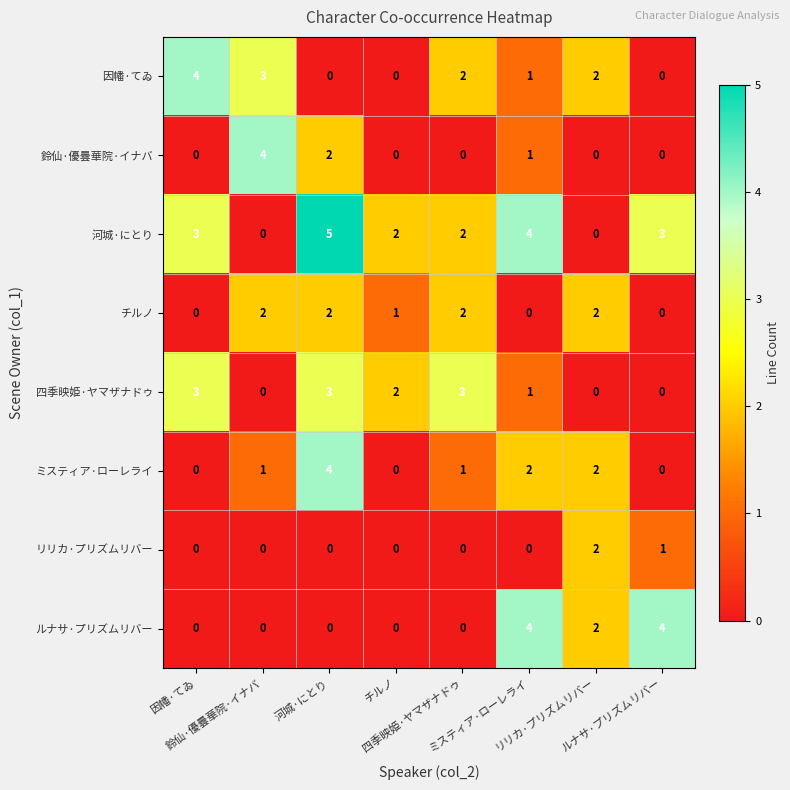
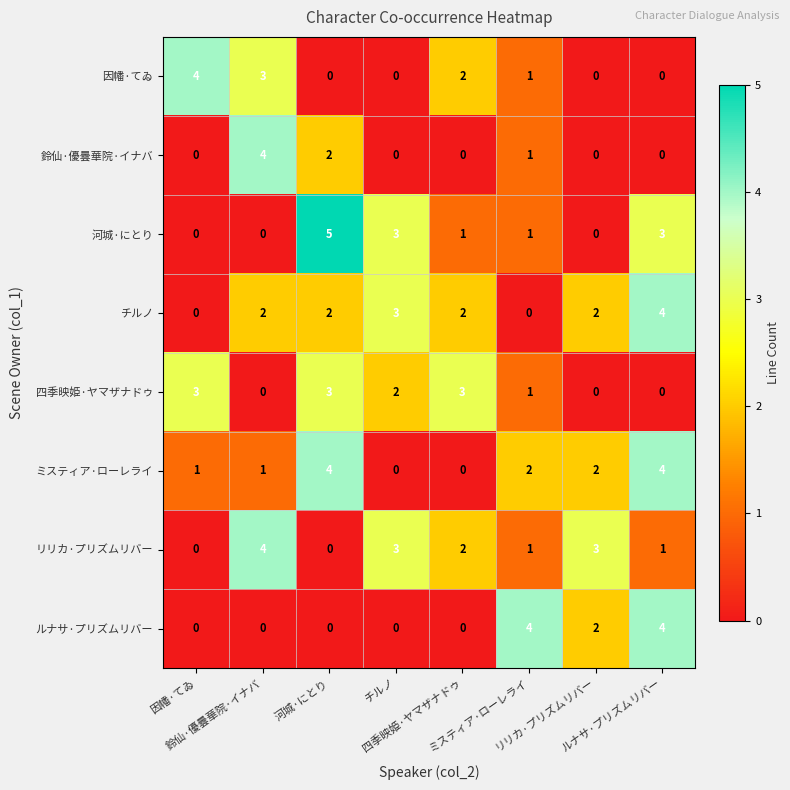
  {
    "因幡·てゐ": {
      "因幡·てゐ": 4,
      "鈴仙·優曇華院·イナバ": 3,
      "河城·にとり": 0,
      "チルノ": 0,
      "四季映姫·ヤマザナドゥ": 2,
      "ミスティア·ローレライ": 1,
-     "リリカ·プリズムリバー": 2,
+     "リリカ·プリズムリバー": 0,
      "ルナサ·プリズムリバー": 0
    },
    "鈴仙·優曇華院·イナバ": {
      "因幡·てゐ": 0,
      "鈴仙·優曇華院·イナバ": 4,
      "河城·にとり": 2,
      "チルノ": 0,
      "四季映姫·ヤマザナドゥ": 0,
      "ミスティア·ローレライ": 1,
      "リリカ·プリズムリバー": 0,
      "ルナサ·プリズムリバー": 0
    },
    "河城·にとり": {
-     "因幡·てゐ": 3,
+     "因幡·てゐ": 0,
      "鈴仙·優曇華院·イナバ": 0,
      "河城·にとり": 5,
-     "チルノ": 2,
-     "四季映姫·ヤマザナドゥ": 2,
-     "ミスティア·ローレライ": 4,
+     "チルノ": 3,
+     "四季映姫·ヤマザナドゥ": 1,
+     "ミスティア·ローレライ": 1,
      "リリカ·プリズムリバー": 0,
      "ルナサ·プリズムリバー": 3
    },
    "チルノ": {
      "因幡·てゐ": 0,
      "鈴仙·優曇華院·イナバ": 2,
      "河城·にとり": 2,
-     "チルノ": 1,
+     "チルノ": 3,
      "四季映姫·ヤマザナドゥ": 2,
      "ミスティア·ローレライ": 0,
      "リリカ·プリズムリバー": 2,
-     "ルナサ·プリズムリバー": 0
+     "ルナサ·プリズムリバー": 4
    },
    "四季映姫·ヤマザナドゥ": {
      "因幡·てゐ": 3,
      "鈴仙·優曇華院·イナバ": 0,
      "河城·にとり": 3,
      "チルノ": 2,
      "四季映姫·ヤマザナドゥ": 3,
      "ミスティア·ローレライ": 1,
      "リリカ·プリズムリバー": 0,
      "ルナサ·プリズムリバー": 0
    },
    "ミスティア·ローレライ": {
-     "因幡·てゐ": 0,
+     "因幡·てゐ": 1,
      "鈴仙·優曇華院·イナバ": 1,
      "河城·にとり": 4,
      "チルノ": 0,
-     "四季映姫·ヤマザナドゥ": 1,
+     "四季映姫·ヤマザナドゥ": 0,
      "ミスティア·ローレライ": 2,
      "リリカ·プリズムリバー": 2,
-     "ルナサ·プリズムリバー": 0
+     "ルナサ·プリズムリバー": 4
    },
    "リリカ·プリズムリバー": {
      "因幡·てゐ": 0,
-     "鈴仙·優曇華院·イナバ": 0,
+     "鈴仙·優曇華院·イナバ": 4,
      "河城·にとり": 0,
-     "チルノ": 0,
-     "四季映姫·ヤマザナドゥ": 0,
-     "ミスティア·ローレライ": 0,
-     "リリカ·プリズムリバー": 2,
+     "チルノ": 3,
+     "四季映姫·ヤマザナドゥ": 2,
+     "ミスティア·ローレライ": 1,
+     "リリカ·プリズムリバー": 3,
      "ルナサ·プリズムリバー": 1
    },
    "ルナサ·プリズムリバー": {
      "因幡·てゐ": 0,
      "鈴仙·優曇華院·イナバ": 0,
      "河城·にとり": 0,
      "チルノ": 0,
      "四季映姫·ヤマザナドゥ": 0,
      "ミスティア·ローレライ": 4,
      "リリカ·プリズムリバー": 2,
      "ルナサ·プリズムリバー": 4
    }
  }
